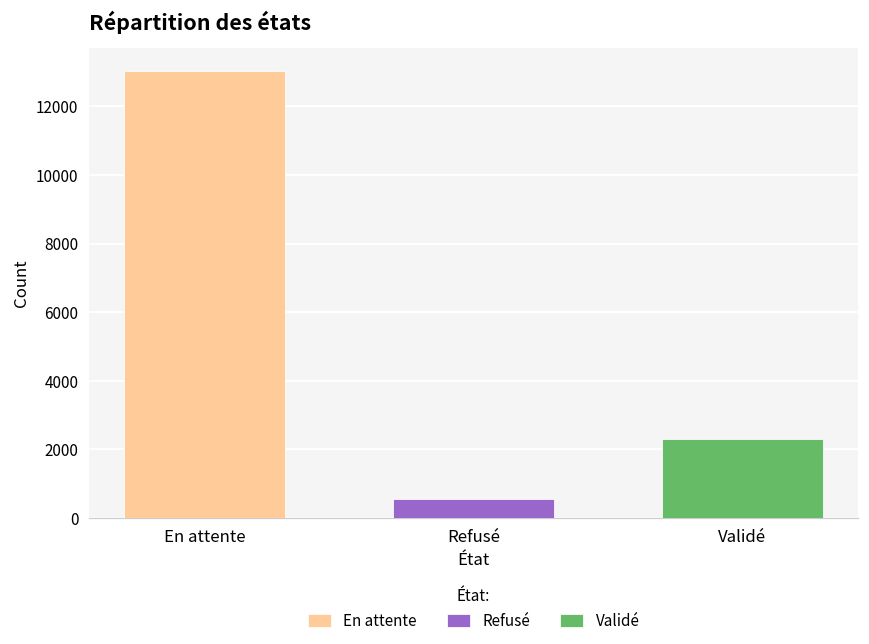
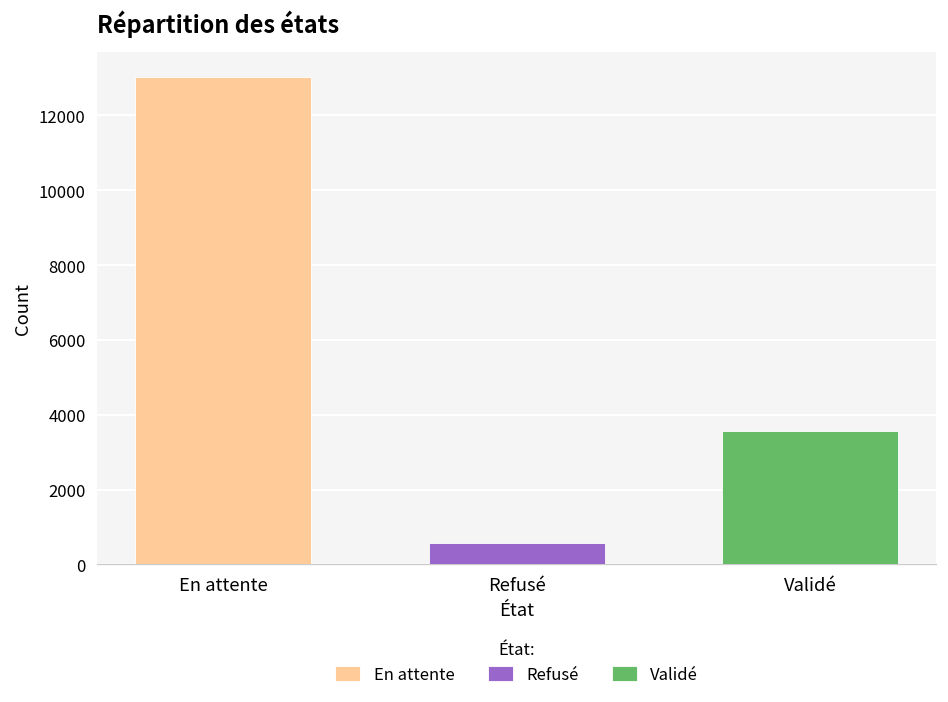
  {
    "En attente": 13000,
    "Refusé": 600,
-   "Validé": 2300
+   "Validé": 3600
  }
